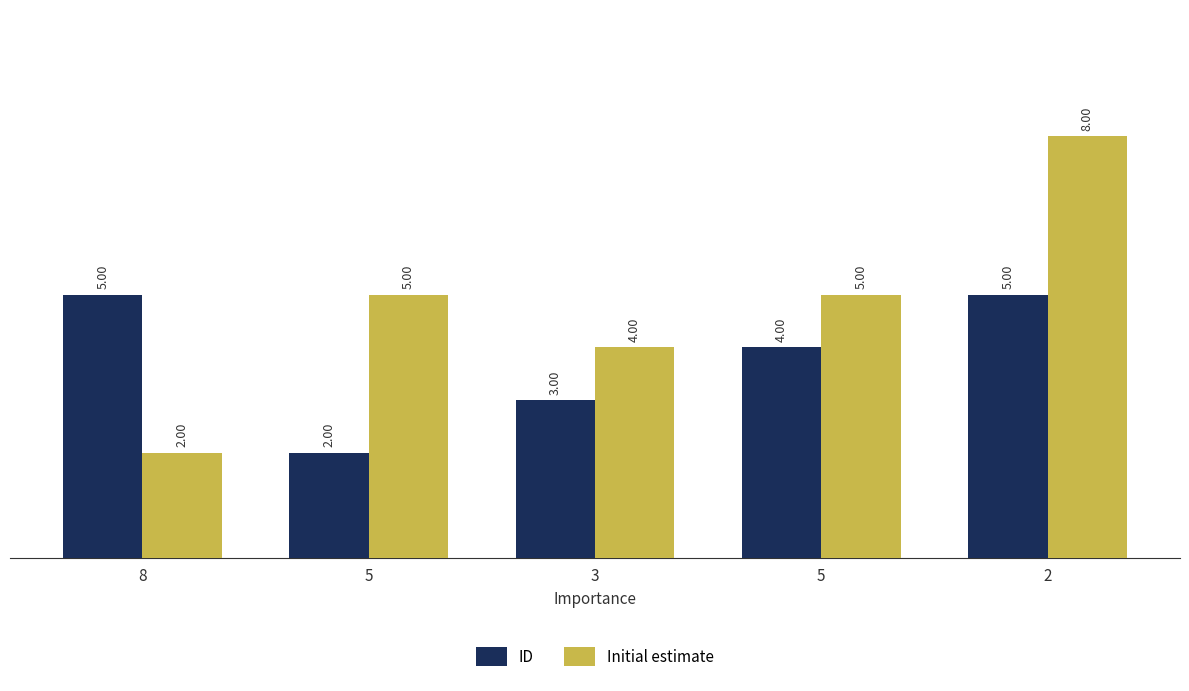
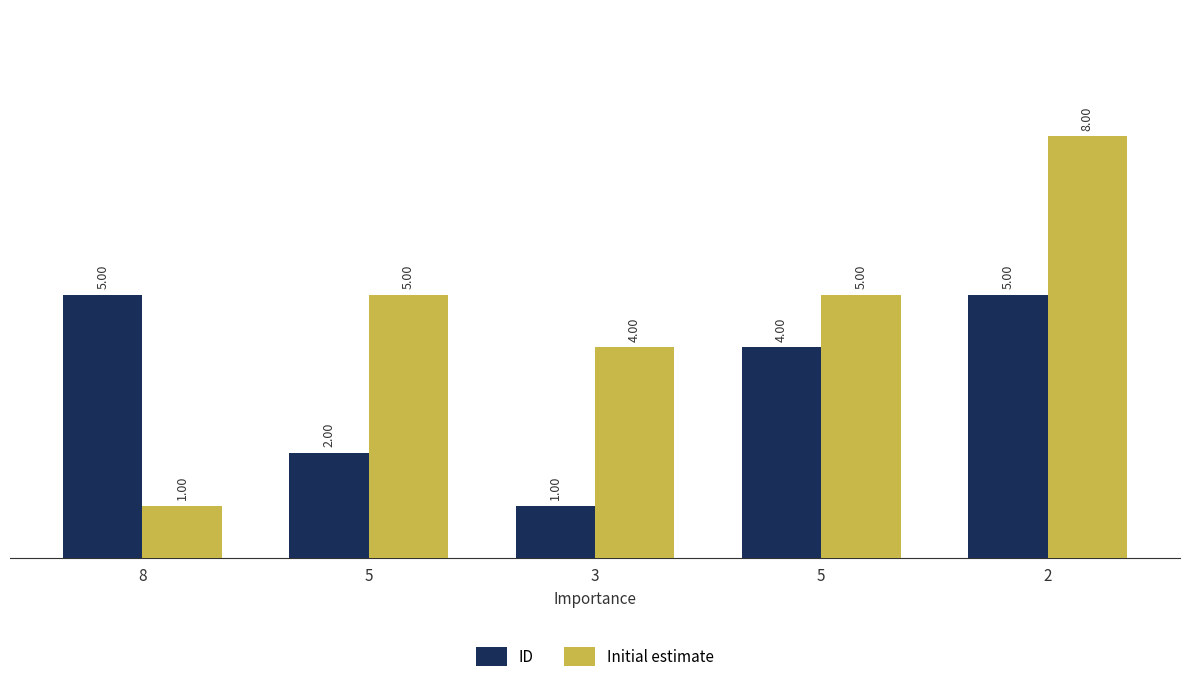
  {
    "ID": {
      "8": 5.00,
-     "3": 3.00,
+     "3": 1.00,
      "2": 5.00
    },
    "Initial estimate": {
-     "8": 2.00,
+     "8": 1.00,
      "3": 4.00,
      "2": 8.00
    }
  }
